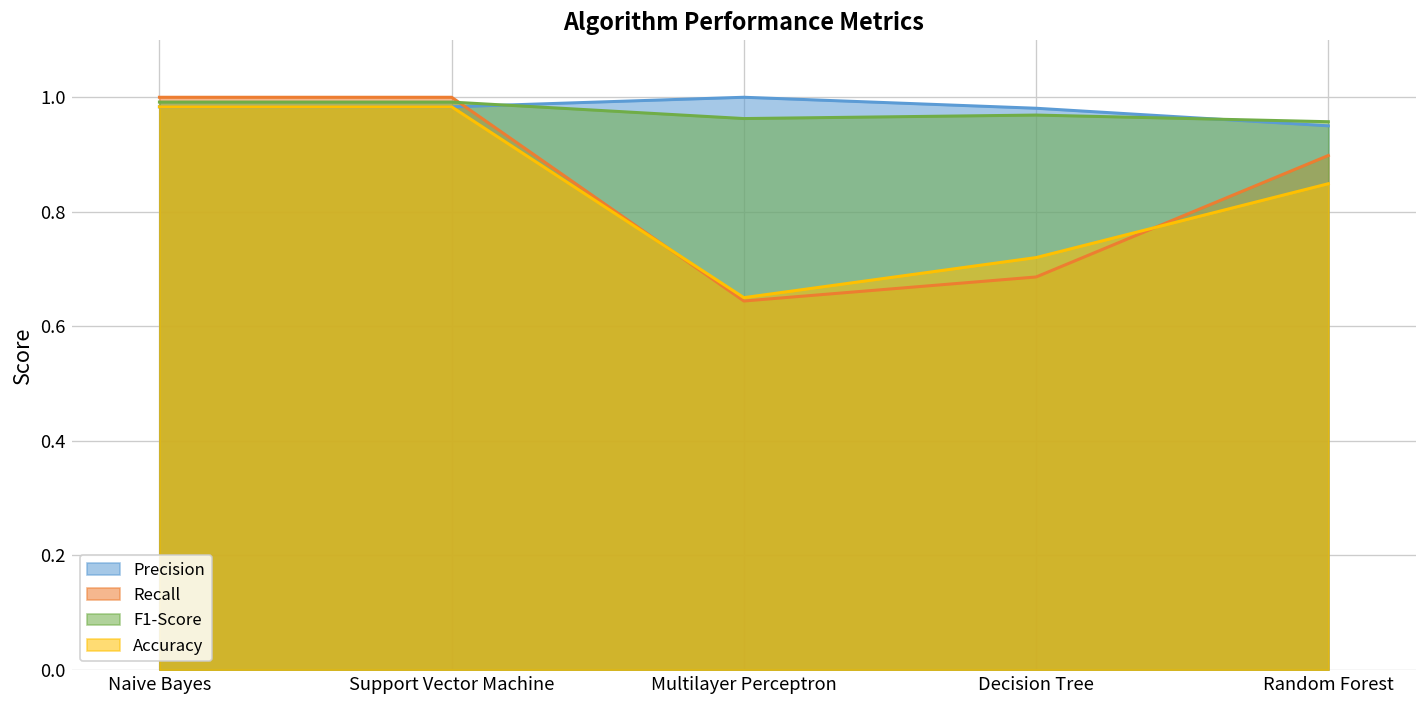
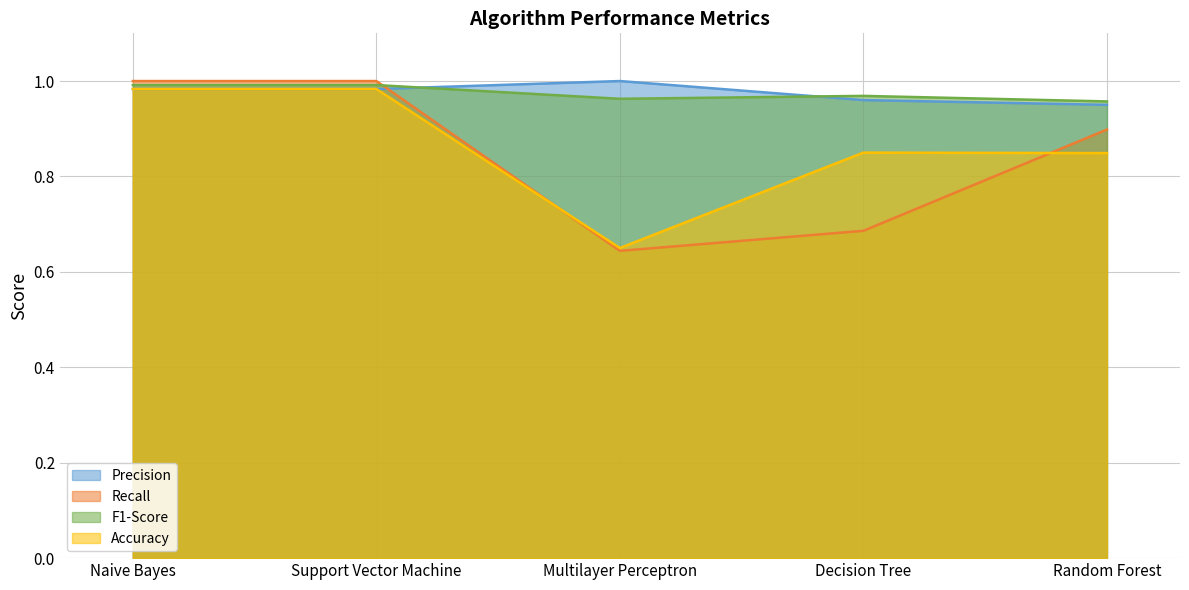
  {
    "Precision": {
      "Multilayer Perceptron": 1.00,
-     "Decision Tree": 0.98,
+     "Decision Tree": 0.96,
      "Random Forest": 0.95
    },
    "Recall": {
      "Naive Bayes": 1.00,
      "Support Vector Machine": 1.00,
      "Multilayer Perceptron": 0.64,
      "Decision Tree": 0.69,
      "Random Forest": 0.90
    },
    "F1-Score": {
      "Naive Bayes": 0.99,
      "Support Vector Machine": 0.99,
      "Multilayer Perceptron": 0.96,
      "Decision Tree": 0.97,
      "Random Forest": 0.96
    },
    "Accuracy": {
      "Multilayer Perceptron": 0.65,
-     "Decision Tree": 0.72,
+     "Decision Tree": 0.85,
      "Random Forest": 0.85
    }
  }
